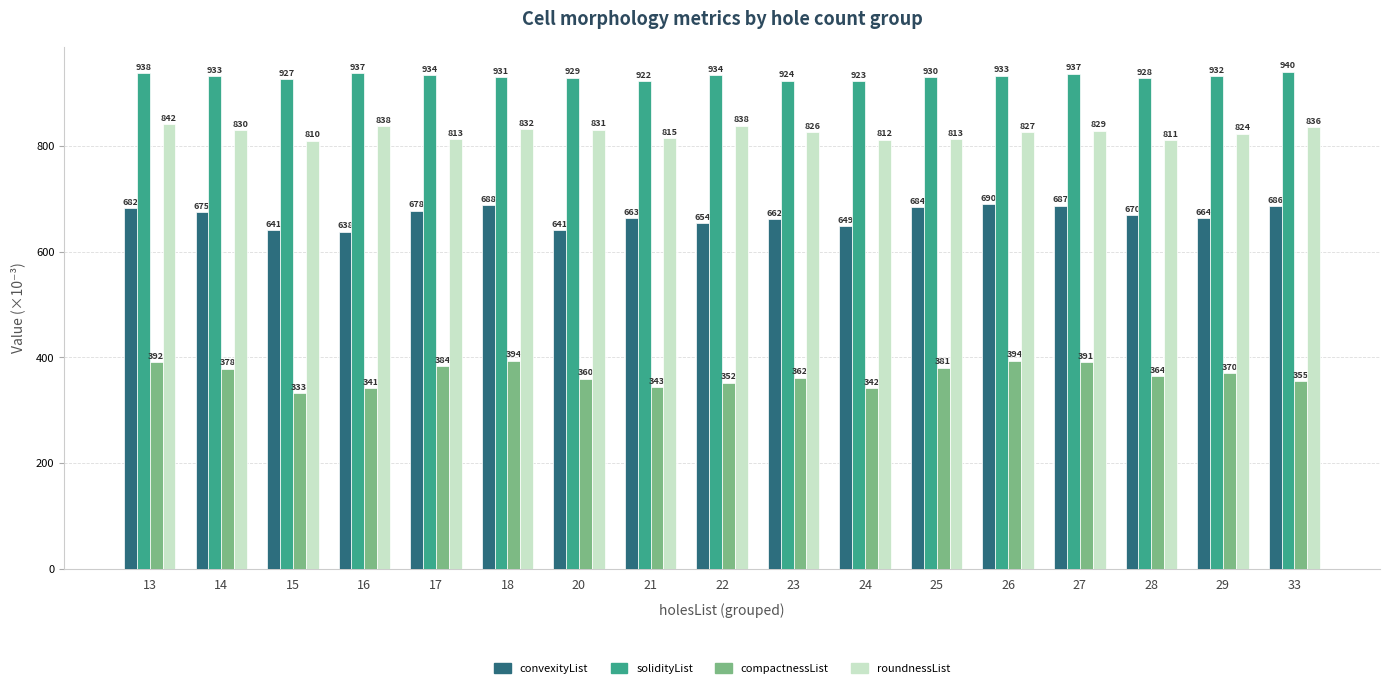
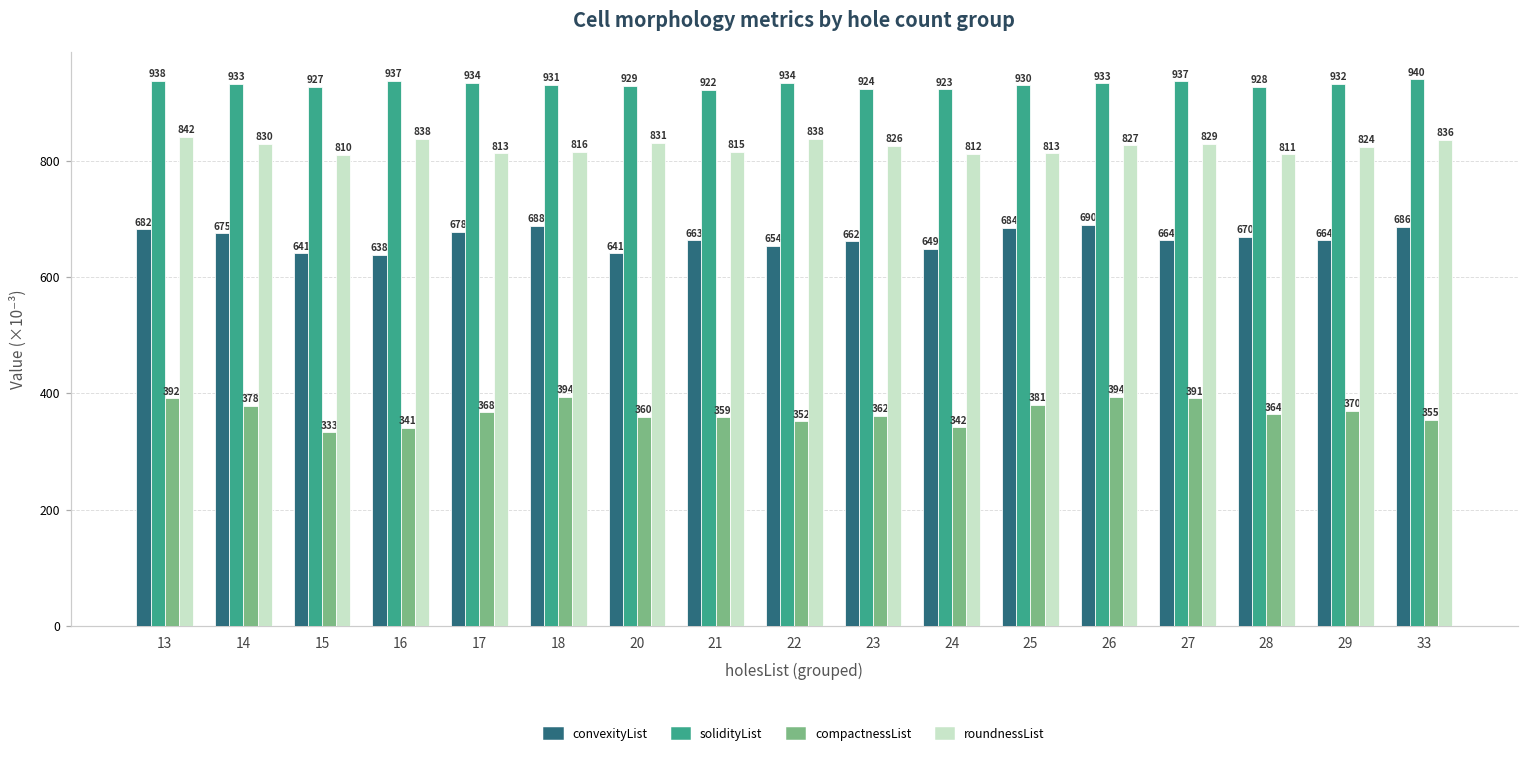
  {
    "convexityList": {
      "13": 682,
      "14": 675,
      "15": 641,
      "16": 638,
      "17": 678,
      "18": 688,
      "20": 641,
      "21": 663,
      "22": 654,
      "23": 662,
      "24": 649,
      "25": 684,
      "26": 690,
-     "27": 687,
+     "27": 664,
      "28": 670,
      "29": 664,
      "33": 686
    },
    "solidityList": {
      "13": 938,
      "14": 933,
      "15": 927,
      "16": 937,
      "17": 934,
      "18": 931,
      "20": 929,
      "21": 922,
      "22": 934,
      "23": 924,
      "24": 923,
      "25": 930,
      "26": 933,
      "27": 937,
      "28": 928,
      "29": 932,
      "33": 940
    },
    "compactnessList": {
      "13": 392,
      "14": 378,
      "15": 333,
      "16": 341,
-     "17": 384,
+     "17": 368,
      "18": 394,
      "20": 360,
-     "21": 343,
+     "21": 359,
      "22": 352,
      "23": 362,
      "24": 342,
      "25": 381,
      "26": 394,
      "27": 391,
      "28": 364,
      "29": 370,
      "33": 355
    },
    "roundnessList": {
      "13": 842,
      "14": 830,
      "15": 810,
      "16": 838,
      "17": 813,
-     "18": 832,
+     "18": 816,
      "20": 831,
      "21": 815,
      "22": 838,
      "23": 826,
      "24": 812,
      "25": 813,
      "26": 827,
      "27": 829,
      "28": 811,
      "29": 824,
      "33": 836
    }
  }
